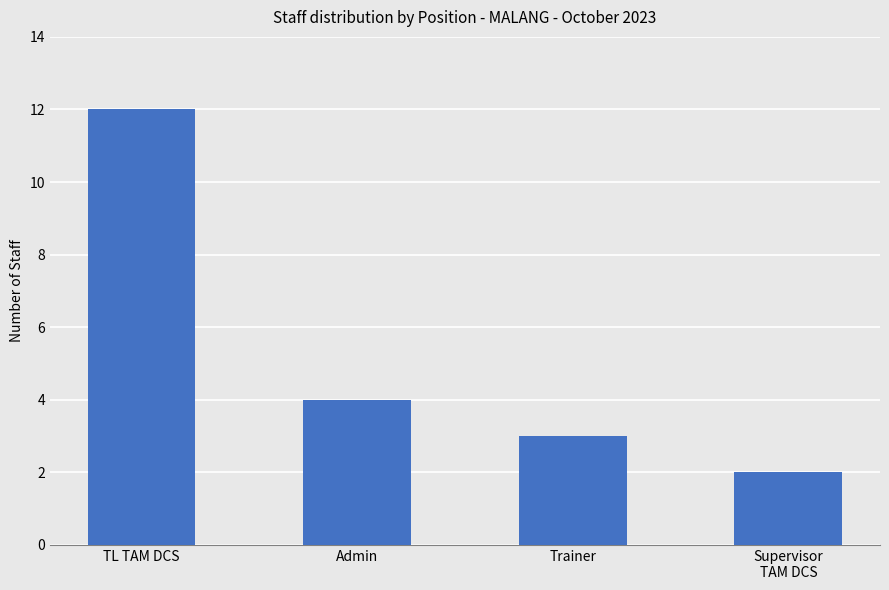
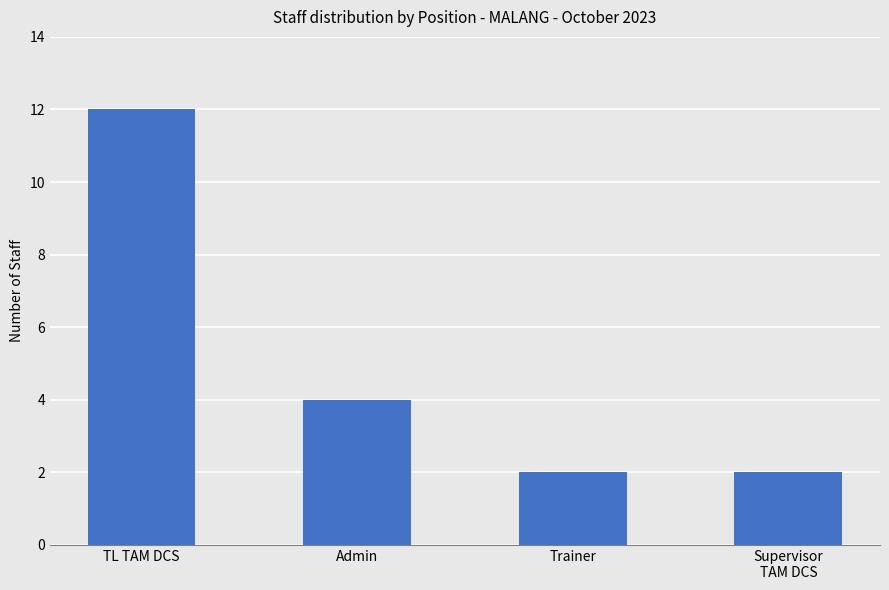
  {
    "TL TAM DCS": 12,
    "Admin": 4,
-   "Trainer": 3,
+   "Trainer": 2,
    "Supervisor TAM DCS": 2
  }
